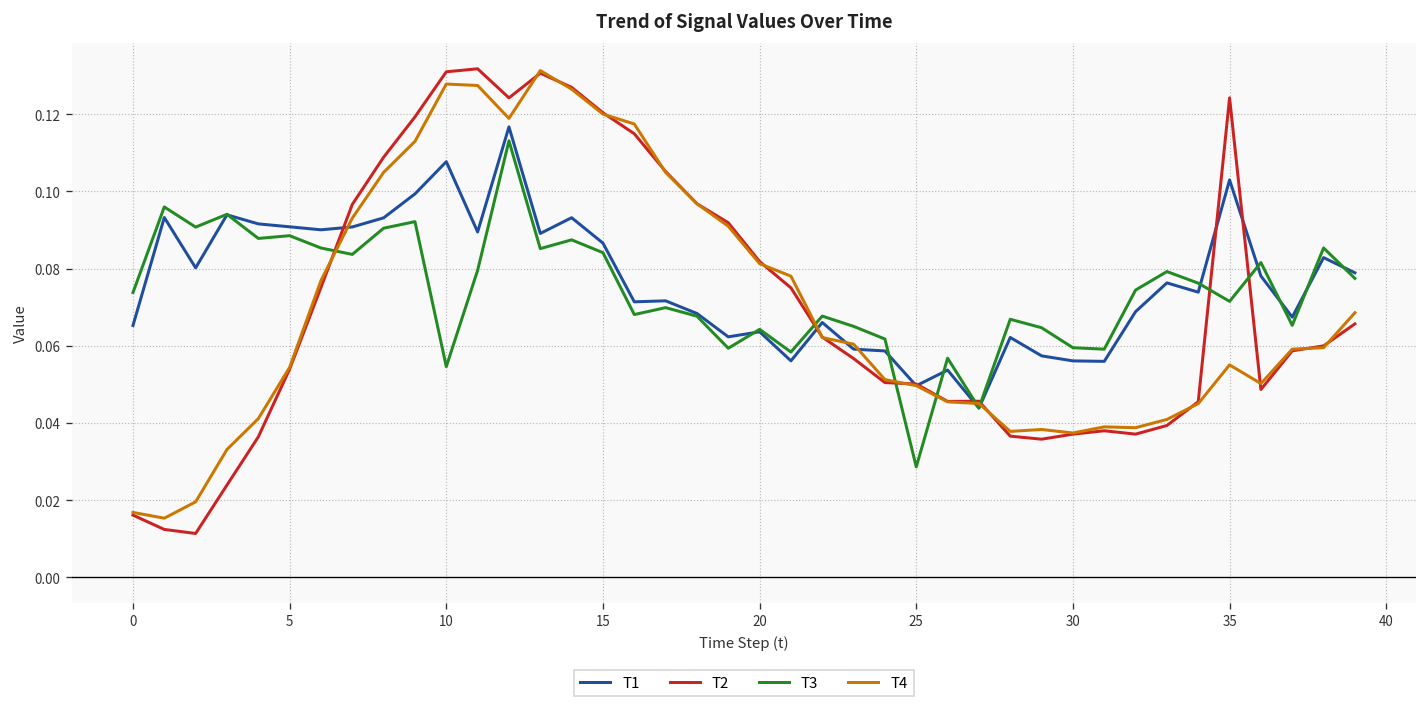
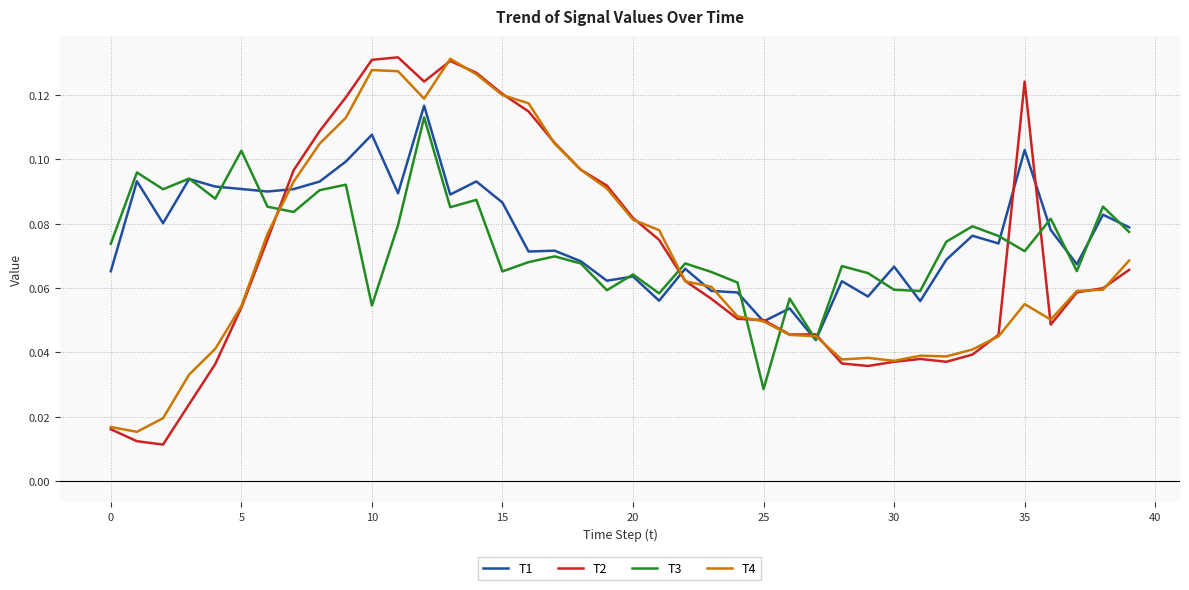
  {
    "T1": {
      "0": 0.065,
      "5": 0.091,
      "10": 0.108,
      "15": 0.087,
-     "30": 0.056,
+     "30": 0.067,
      "35": 0.103
    },
    "T2": {
      "10": 0.131,
      "35": 0.124
    },
    "T3": {
      "0": 0.074,
-     "5": 0.089,
+     "5": 0.103,
      "10": 0.055,
-     "15": 0.084,
+     "15": 0.065,
      "25": 0.029,
      "30": 0.059,
      "35": 0.071
    },
    "T4": {
      "10": 0.128,
      "35": 0.055
    }
  }
